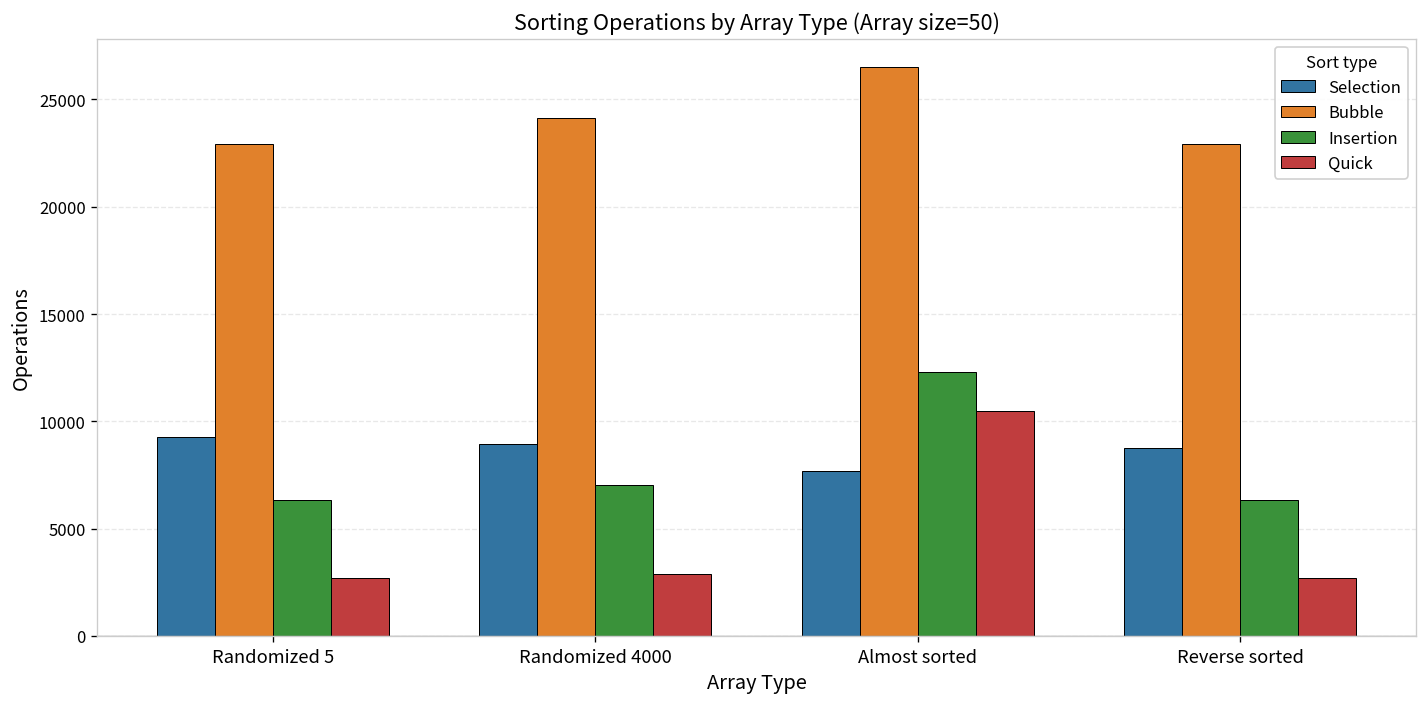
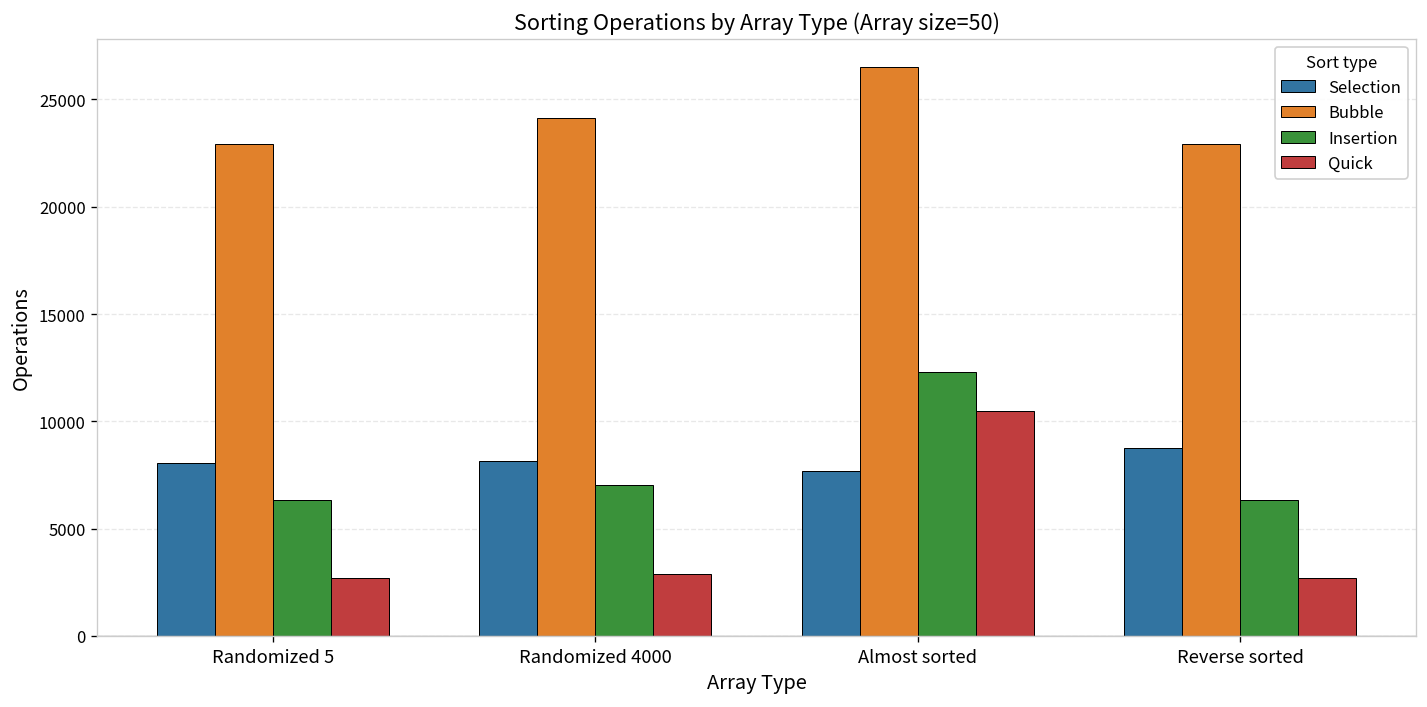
  {
    "Selection": {
-     "Randomized 5": 9300,
-     "Randomized 4000": 8900,
+     "Randomized 5": 8100,
+     "Randomized 4000": 8200,
      "Almost sorted": 7700,
      "Reverse sorted": 8700
    },
    "Bubble": {
      "Randomized 5": 22900,
      "Randomized 4000": 24200,
      "Almost sorted": 26500,
      "Reverse sorted": 22900
    },
    "Insertion": {
      "Randomized 5": 6300,
      "Randomized 4000": 7000,
      "Almost sorted": 12300,
      "Reverse sorted": 6300
    },
    "Quick": {
      "Randomized 5": 2700,
      "Randomized 4000": 2900,
      "Almost sorted": 10500,
      "Reverse sorted": 2700
    }
  }
